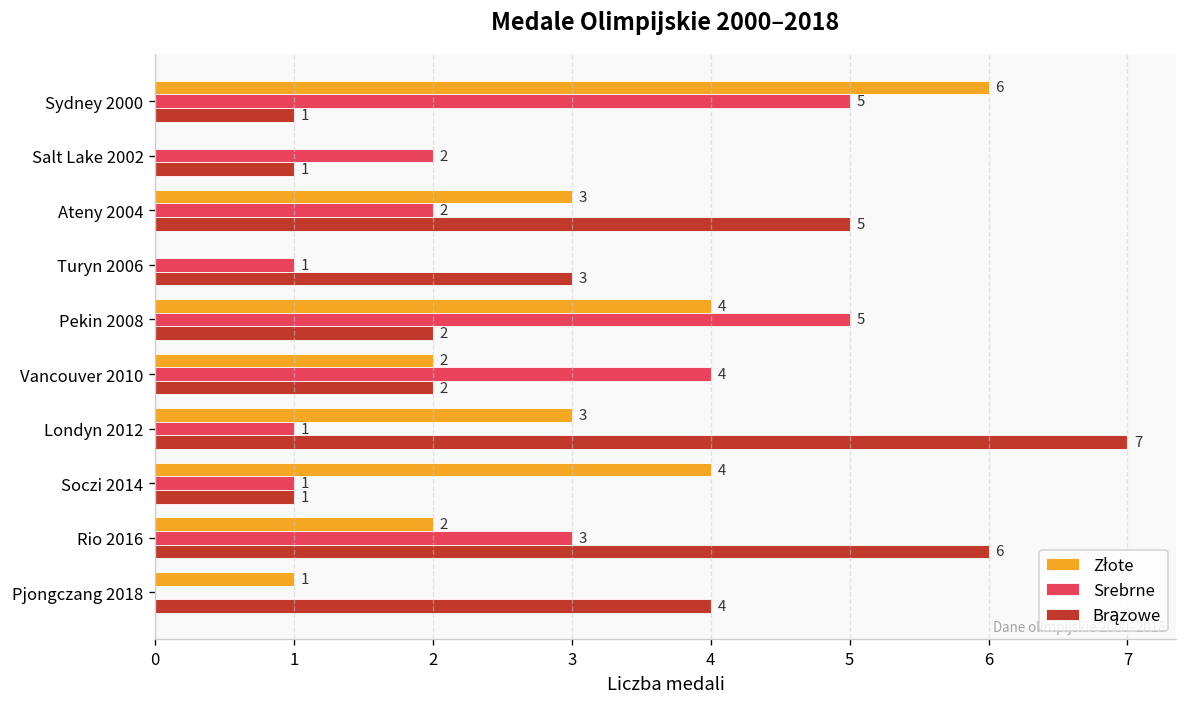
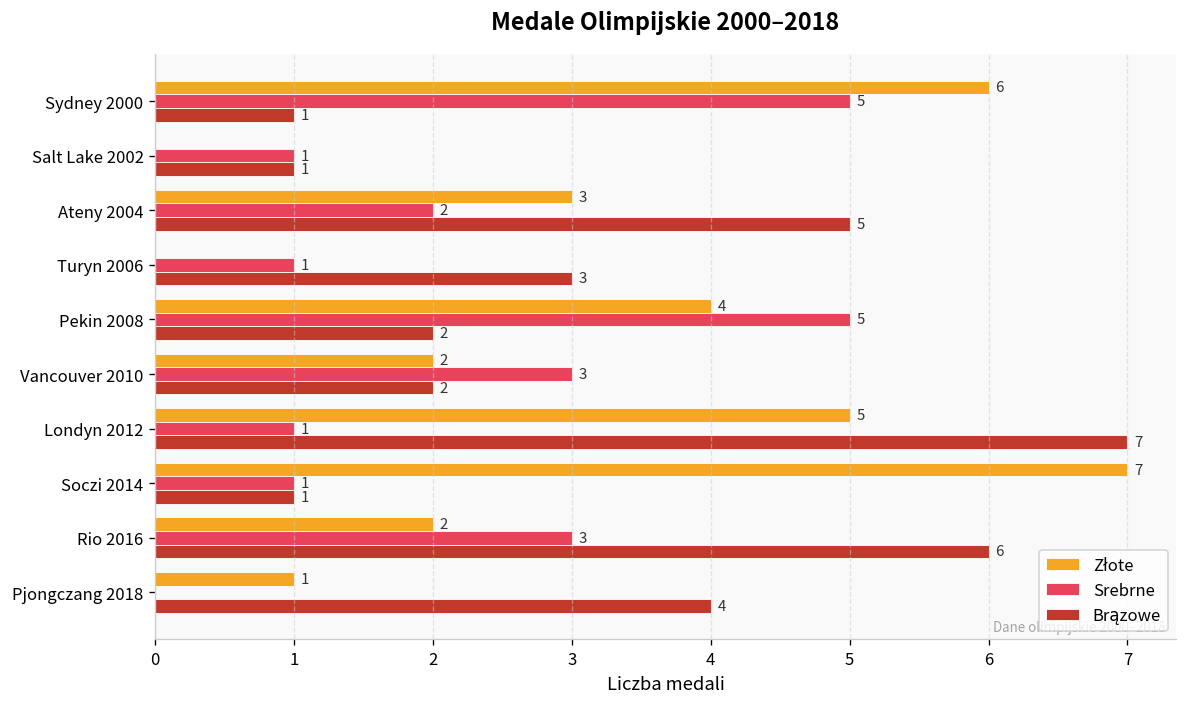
  {
    "Złote": {
      "Sydney 2000": 6,
      "Ateny 2004": 3,
      "Pekin 2008": 4,
      "Vancouver 2010": 2,
-     "Londyn 2012": 3,
-     "Soczi 2014": 4,
+     "Londyn 2012": 5,
+     "Soczi 2014": 7,
      "Rio 2016": 2,
      "Pjongczang 2018": 1
    },
    "Srebrne": {
      "Sydney 2000": 5,
-     "Salt Lake 2002": 2,
+     "Salt Lake 2002": 1,
      "Ateny 2004": 2,
      "Turyn 2006": 1,
      "Pekin 2008": 5,
-     "Vancouver 2010": 4,
+     "Vancouver 2010": 3,
      "Londyn 2012": 1,
      "Soczi 2014": 1,
      "Rio 2016": 3
    },
    "Brązowe": {
      "Sydney 2000": 1,
      "Salt Lake 2002": 1,
      "Ateny 2004": 5,
      "Turyn 2006": 3,
      "Pekin 2008": 2,
      "Vancouver 2010": 2,
      "Londyn 2012": 7,
      "Soczi 2014": 1,
      "Rio 2016": 6,
      "Pjongczang 2018": 4
    }
  }
